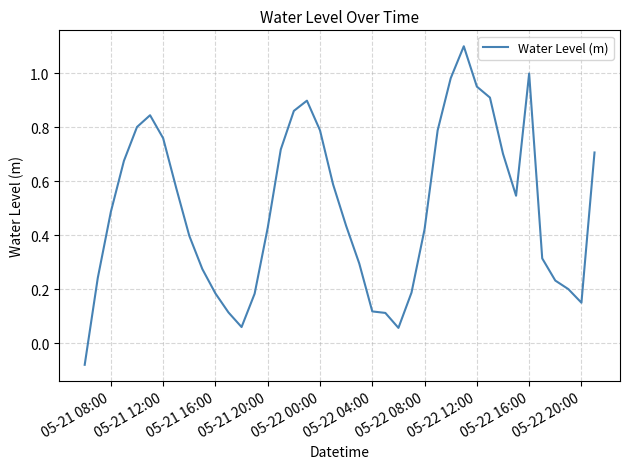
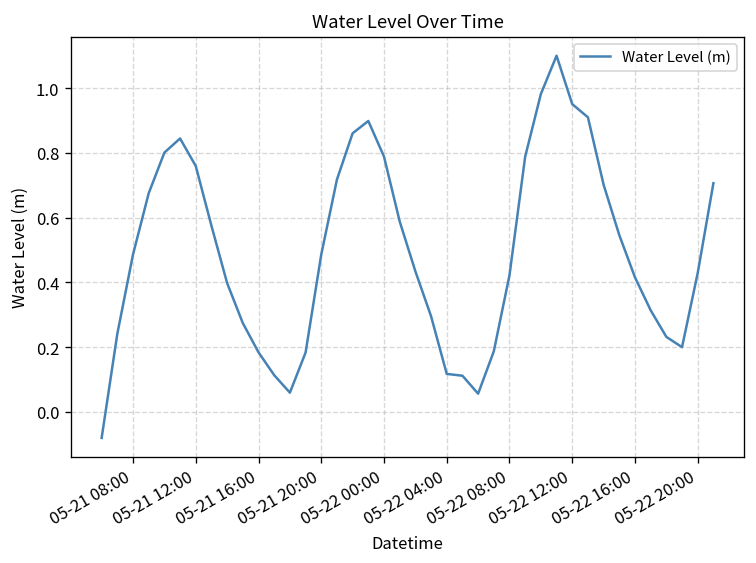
  {
    "05-21 08:00": 0.49,
    "05-21 12:00": 0.76,
    "05-21 16:00": 0.18,
-   "05-21 20:00": 0.43,
+   "05-21 20:00": 0.49,
    "05-22 00:00": 0.79,
    "05-22 04:00": 0.12,
    "05-22 08:00": 0.42,
    "05-22 12:00": 0.95,
-   "05-22 16:00": 1.00,
-   "05-22 20:00": 0.15
+   "05-22 16:00": 0.42,
+   "05-22 20:00": 0.43
  }
